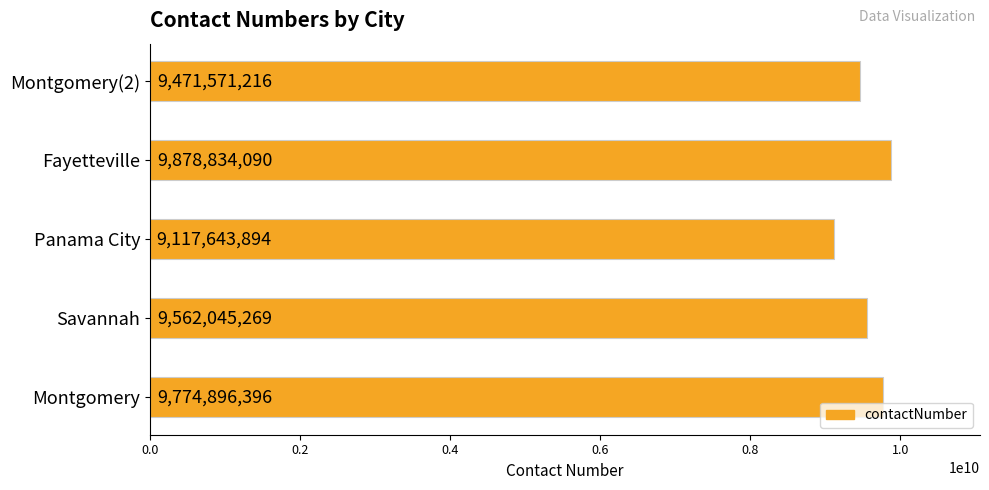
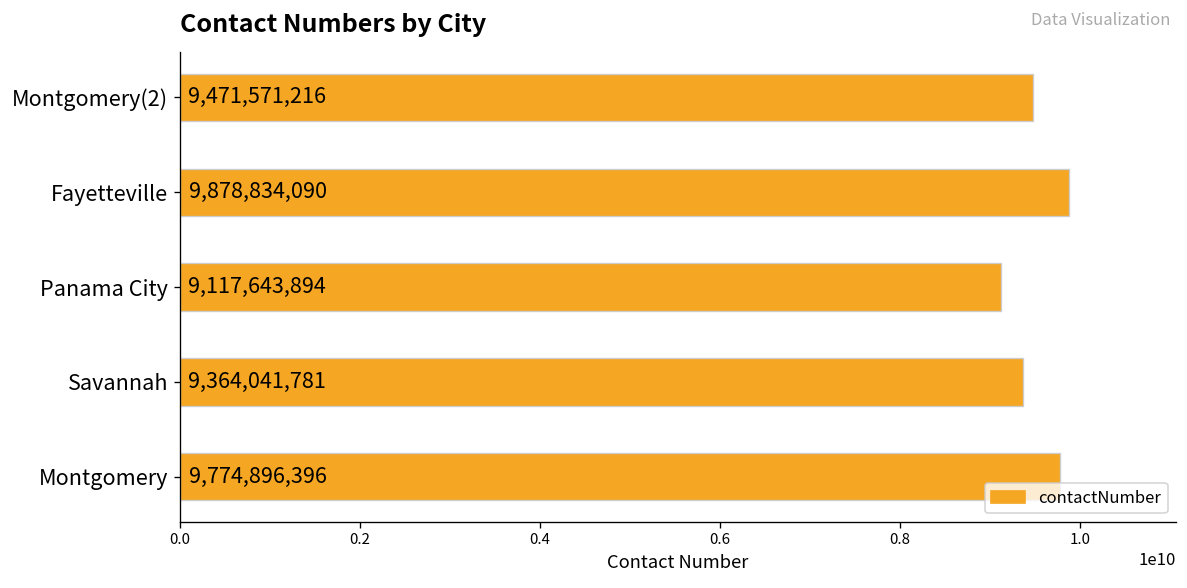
  {
    "Montgomery(2)": "9,471,571,216",
    "Fayetteville": "9,878,834,090",
    "Panama City": "9,117,643,894",
-   "Savannah": "9,562,045,269",
+   "Savannah": "9,364,041,781",
    "Montgomery": "9,774,896,396"
  }
